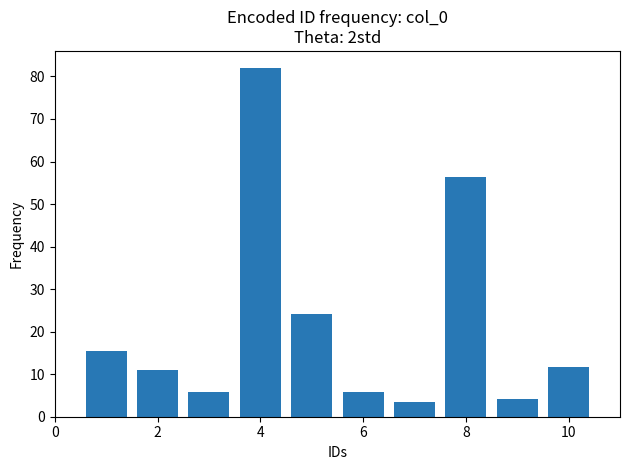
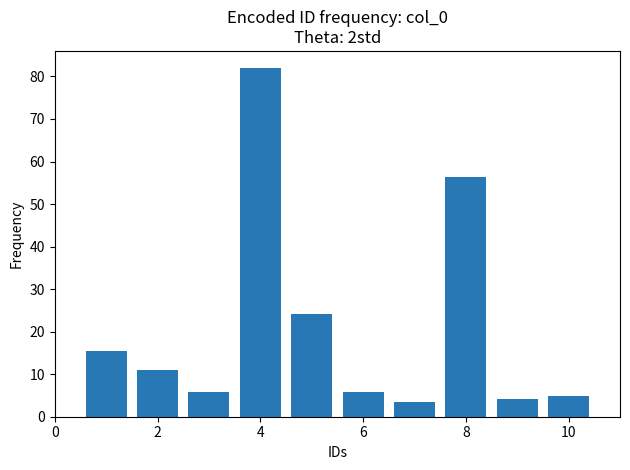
  {
    "2": 11,
    "4": 82,
    "6": 6,
    "8": 56,
-   "10": 12
+   "10": 5
  }
